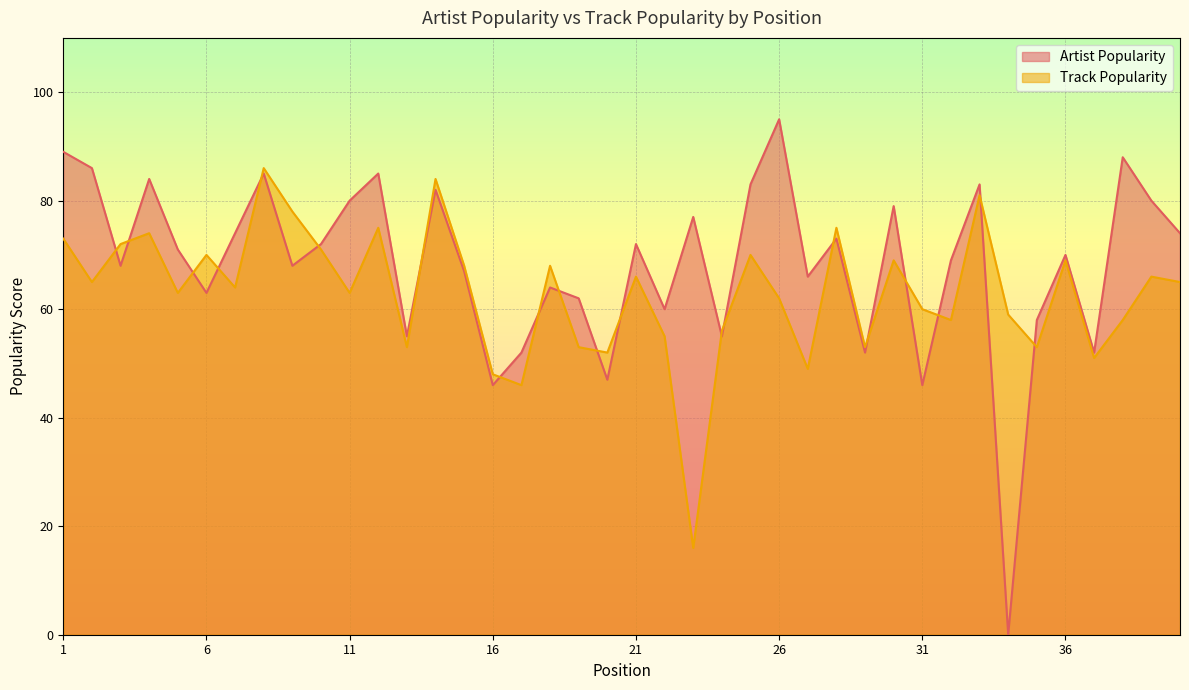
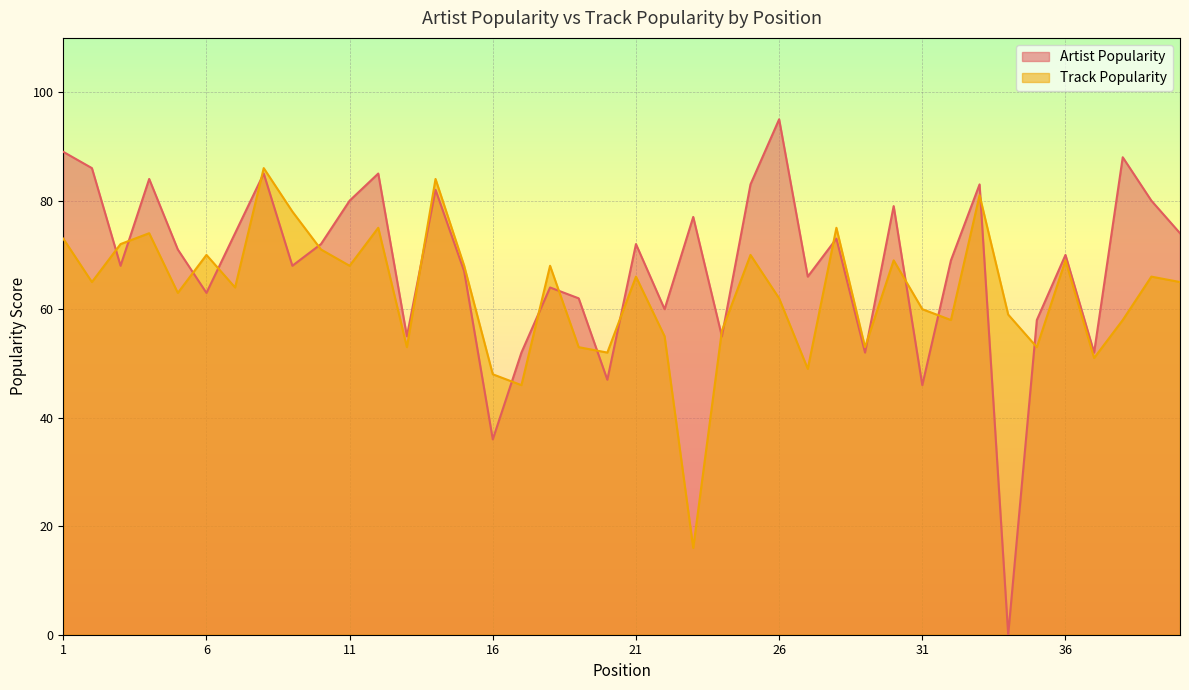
  {
    "Artist Popularity": {
      "1": 89,
      "6": 63,
      "11": 80,
-     "16": 46,
+     "16": 36,
      "21": 72,
      "26": 95,
      "31": 46,
      "36": 70
    },
    "Track Popularity": {
      "1": 73,
      "6": 70,
-     "11": 63,
+     "11": 68,
      "16": 48,
      "21": 66,
      "26": 62,
      "31": 60,
      "36": 69
    }
  }
